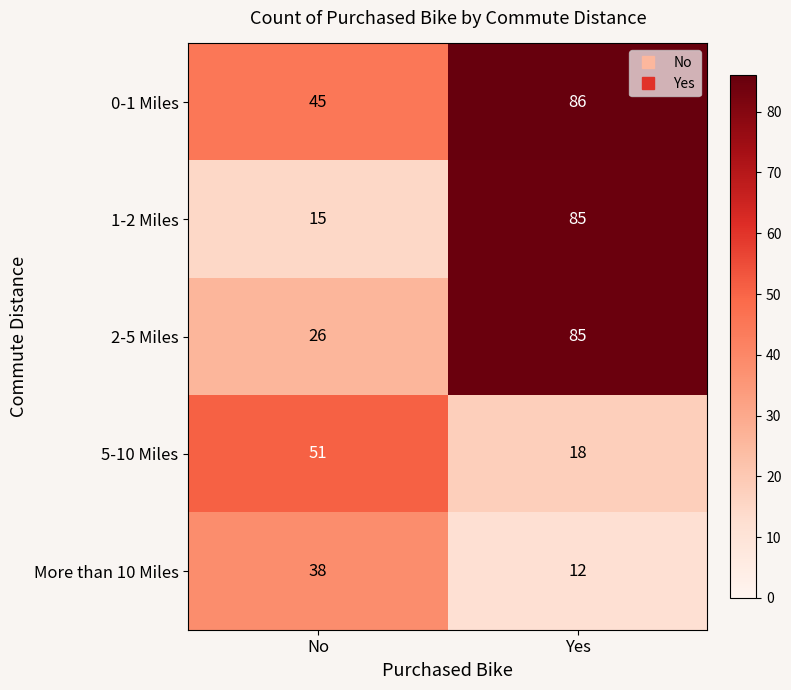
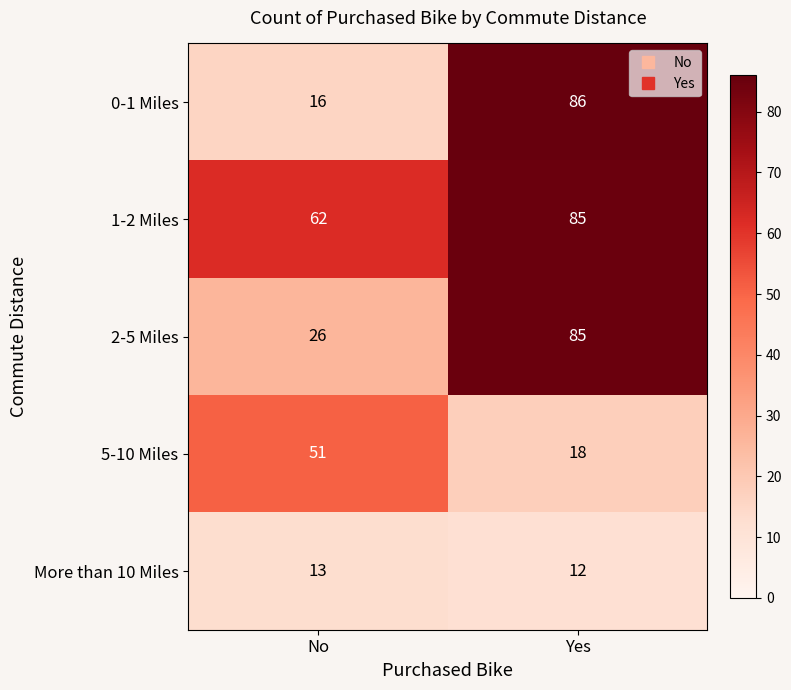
  {
    "0-1 Miles": {
-     "No": 45,
+     "No": 16,
      "Yes": 86
    },
    "1-2 Miles": {
-     "No": 15,
+     "No": 62,
      "Yes": 85
    },
    "2-5 Miles": {
      "No": 26,
      "Yes": 85
    },
    "5-10 Miles": {
      "No": 51,
      "Yes": 18
    },
    "More than 10 Miles": {
-     "No": 38,
+     "No": 13,
      "Yes": 12
    }
  }
